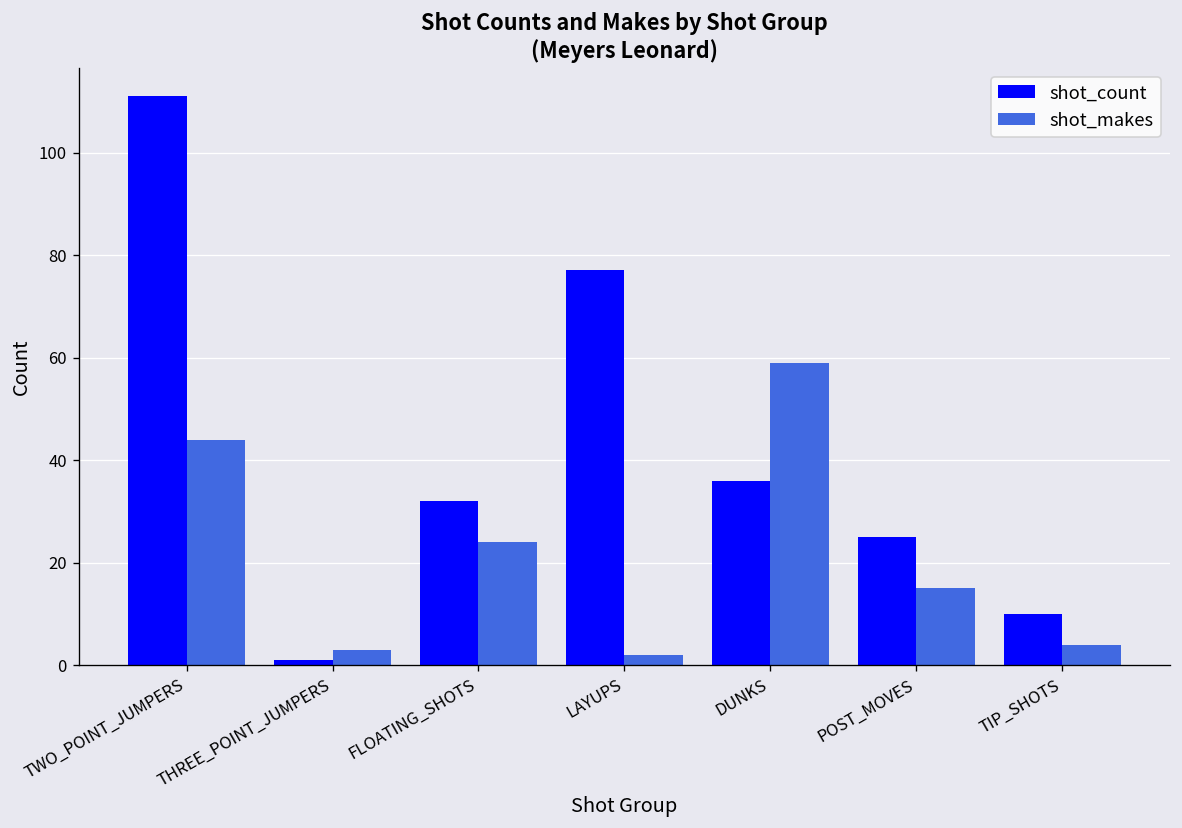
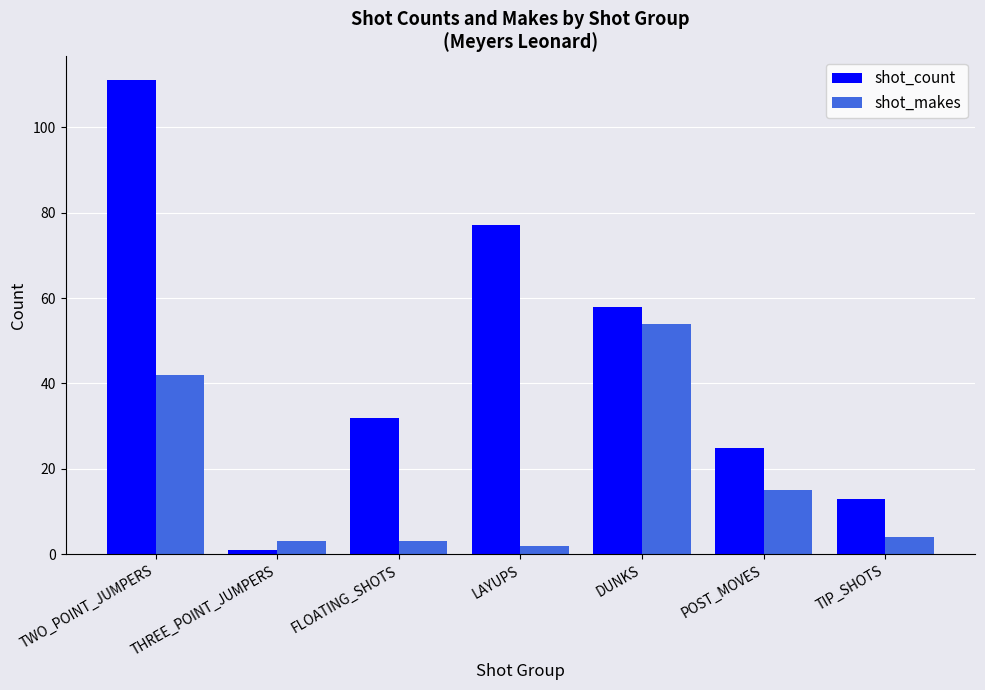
  {
    "shot_count": {
      "TWO_POINT_JUMPERS": 111,
      "THREE_POINT_JUMPERS": 1,
      "FLOATING_SHOTS": 32,
      "LAYUPS": 77,
-     "DUNKS": 36,
+     "DUNKS": 58,
      "POST_MOVES": 25,
-     "TIP_SHOTS": 10
+     "TIP_SHOTS": 13
    },
    "shot_makes": {
-     "TWO_POINT_JUMPERS": 44,
+     "TWO_POINT_JUMPERS": 42,
      "THREE_POINT_JUMPERS": 3,
-     "FLOATING_SHOTS": 24,
+     "FLOATING_SHOTS": 3,
      "LAYUPS": 2,
-     "DUNKS": 59,
+     "DUNKS": 54,
      "POST_MOVES": 15,
      "TIP_SHOTS": 4
    }
  }
